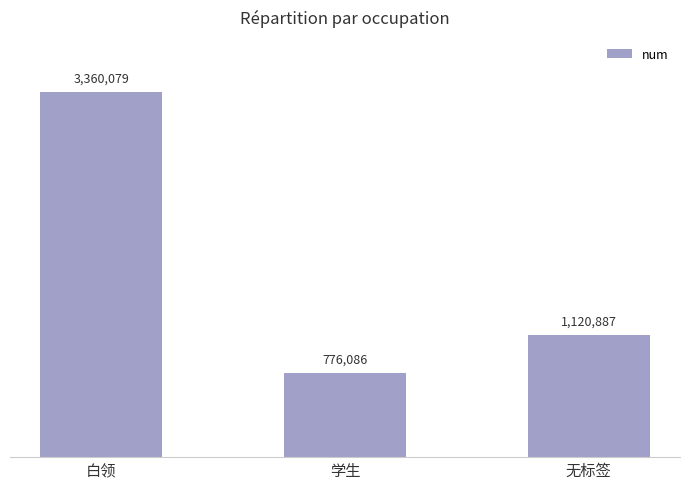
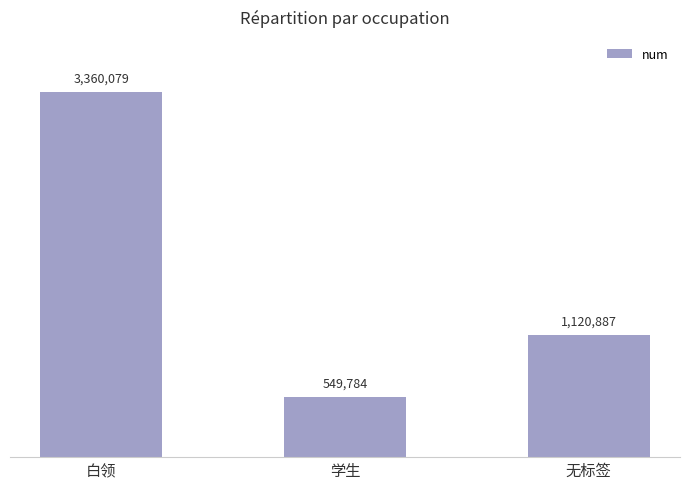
  {
    "白领": "3,360,079",
-   "学生": "776,086",
+   "学生": "549,784",
    "无标签": "1,120,887"
  }
